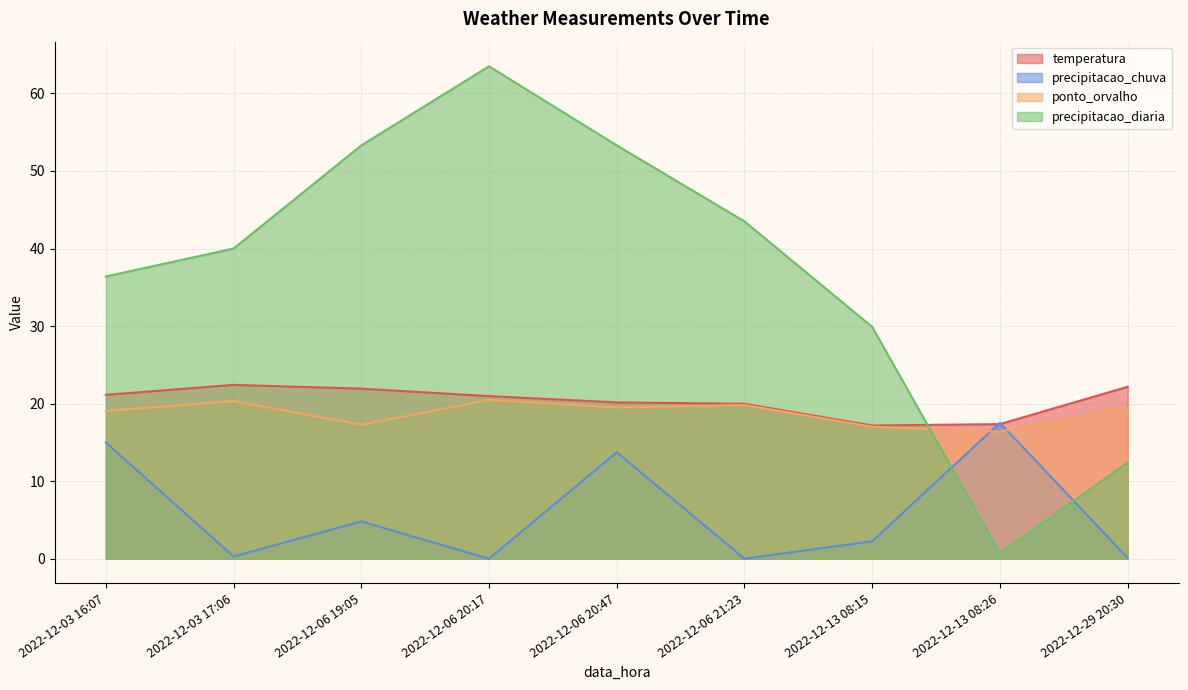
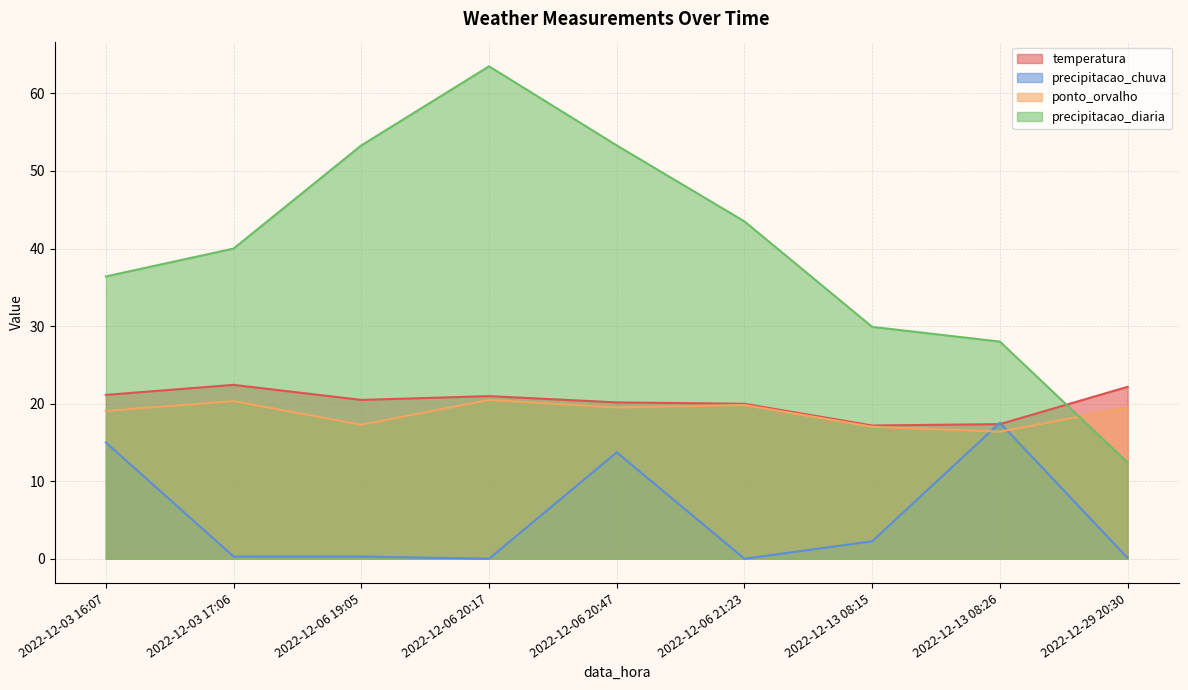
  {
    "temperatura": {
      "2022-12-03 16:07": 21,
      "2022-12-03 17:06": 22,
-     "2022-12-06 19:05": 22,
+     "2022-12-06 19:05": 20,
      "2022-12-06 20:17": 21,
      "2022-12-06 20:47": 20,
      "2022-12-29 20:30": 22
    },
    "precipitacao_chuva": {
      "2022-12-03 16:07": 15,
      "2022-12-03 17:06": 0,
-     "2022-12-06 19:05": 5,
+     "2022-12-06 19:05": 0,
      "2022-12-06 20:17": 0,
      "2022-12-06 20:47": 14,
      "2022-12-06 21:23": 0,
      "2022-12-13 08:15": 2,
      "2022-12-29 20:30": 0
    },
    "ponto_orvalho": {
      "2022-12-03 16:07": 19,
      "2022-12-03 17:06": 20,
      "2022-12-06 19:05": 17,
      "2022-12-06 20:17": 20,
      "2022-12-06 20:47": 20,
      "2022-12-13 08:26": 16,
      "2022-12-29 20:30": 20
    },
    "precipitacao_diaria": {
      "2022-12-03 16:07": 36,
      "2022-12-03 17:06": 40,
      "2022-12-06 19:05": 53,
      "2022-12-06 20:17": 64,
      "2022-12-06 20:47": 53,
      "2022-12-06 21:23": 44,
      "2022-12-13 08:15": 30,
-     "2022-12-13 08:26": 1,
+     "2022-12-13 08:26": 28,
      "2022-12-29 20:30": 12
    }
  }
